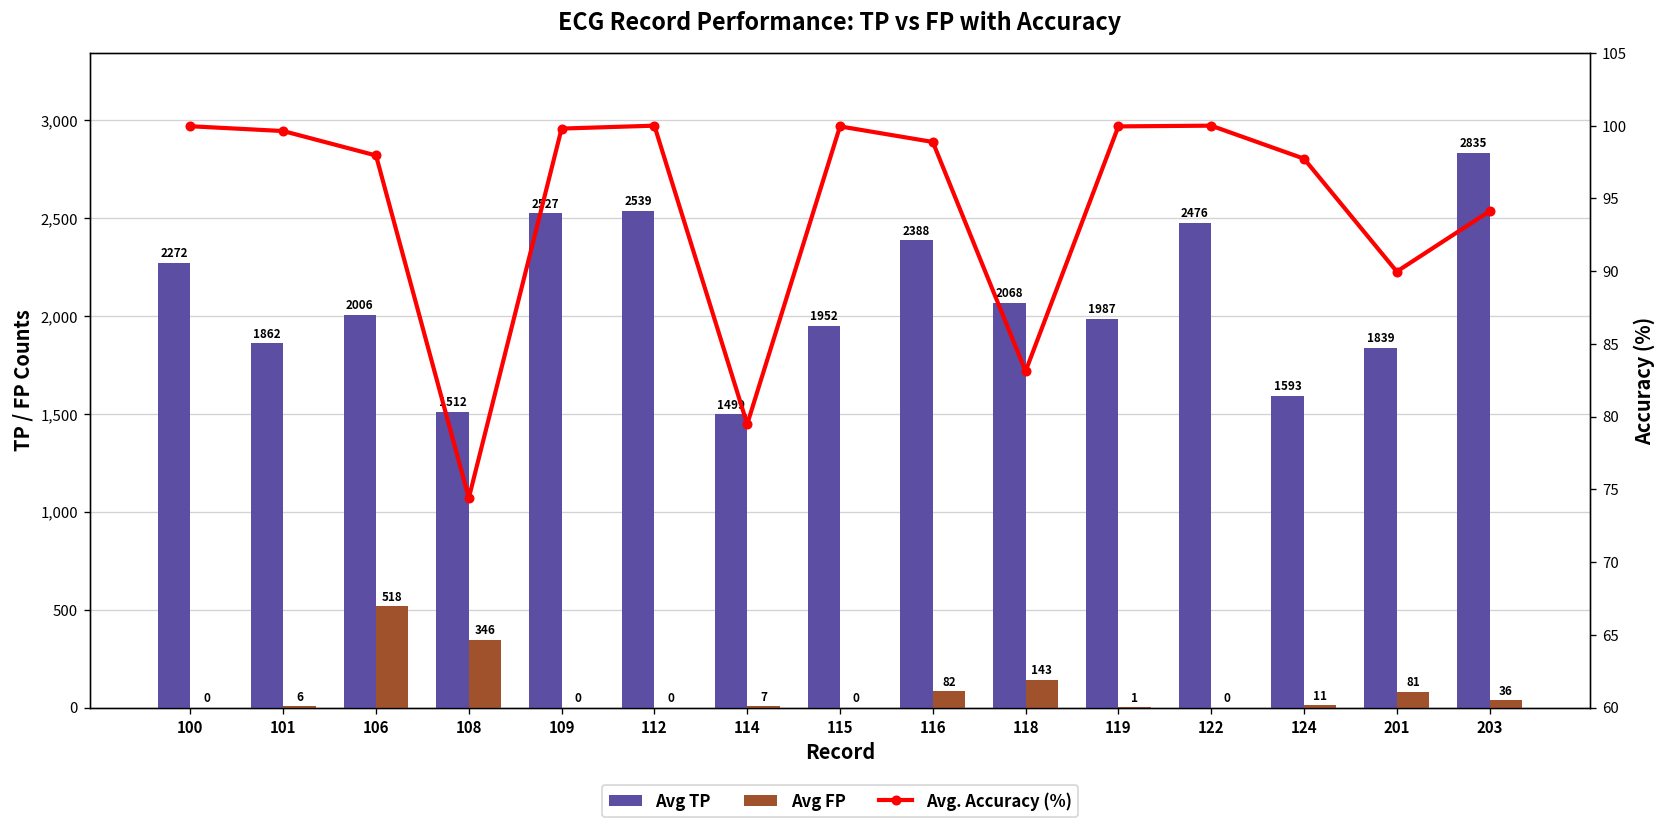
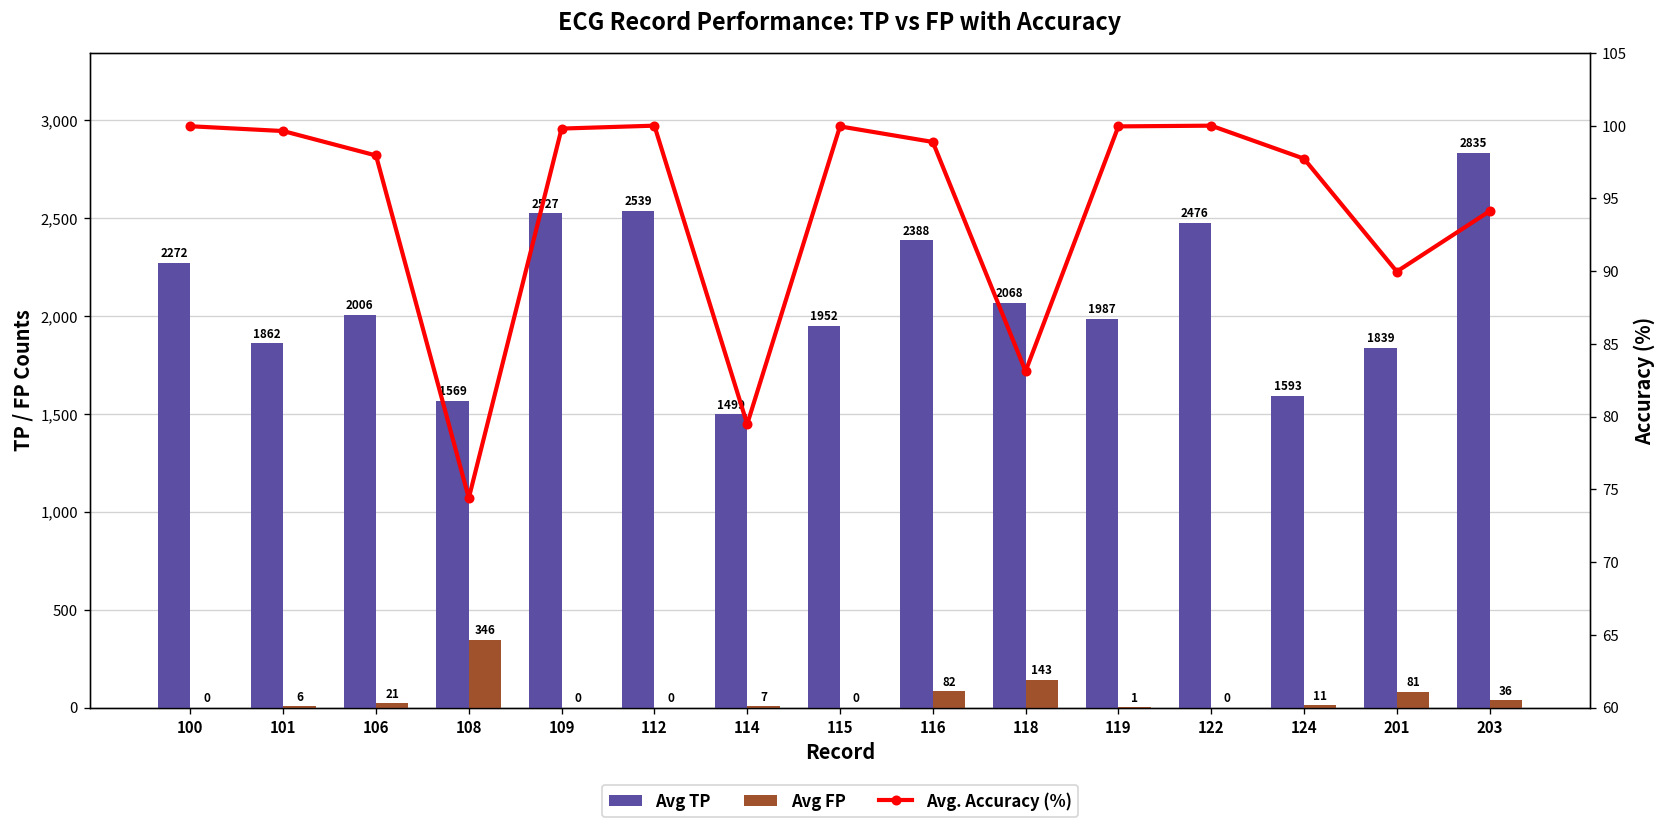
  {
    "Avg TP": {
      "100": 2272,
      "101": 1862,
      "106": 2006,
-     "108": 1512,
+     "108": 1569,
      "109": 2527,
      "112": 2539,
      "114": 1499,
      "115": 1952,
      "116": 2388,
      "118": 2068,
      "119": 1987,
      "122": 2476,
      "124": 1593,
      "201": 1839,
      "203": 2835
    },
    "Avg FP": {
      "100": 0,
      "101": 6,
-     "106": 518,
+     "106": 21,
      "108": 346,
      "109": 0,
      "112": 0,
      "114": 7,
      "115": 0,
      "116": 82,
      "118": 143,
      "119": 1,
      "122": 0,
      "124": 11,
      "201": 81,
      "203": 36
    }
  }
